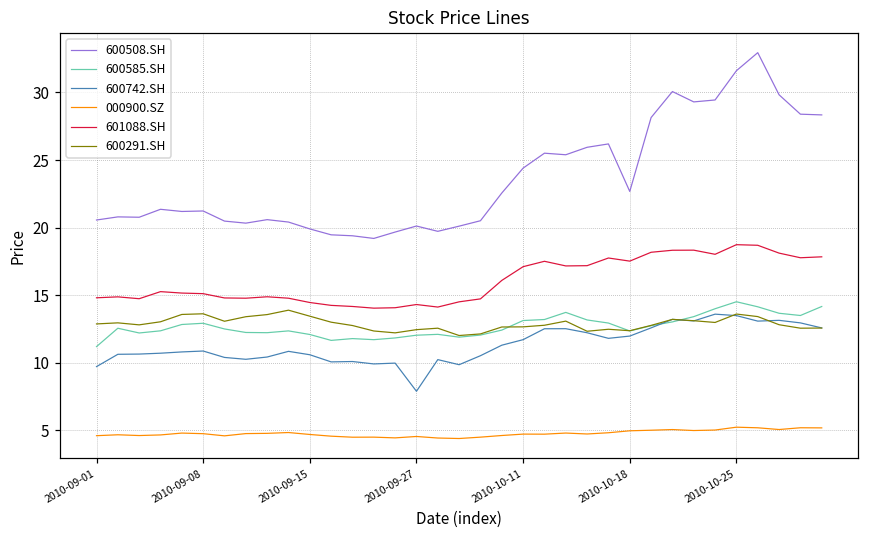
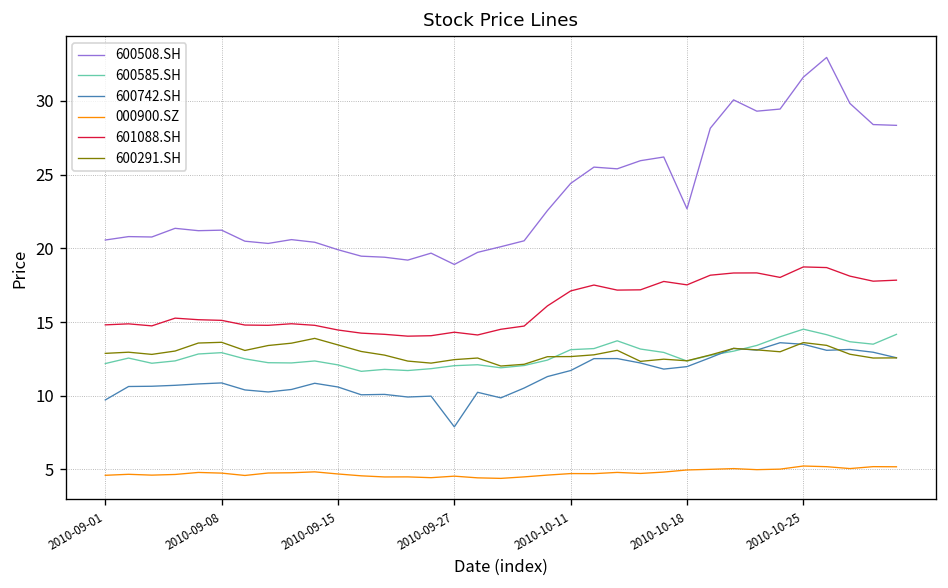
  {
    "600508.SH": {
      "2010-09-01": 20.6,
      "2010-09-08": 21.2,
      "2010-09-15": 19.9,
-     "2010-09-27": 20.1,
+     "2010-09-27": 18.9,
      "2010-10-11": 24.4,
      "2010-10-18": 22.7,
      "2010-10-25": 31.6
    },
    "600585.SH": {
-     "2010-09-01": 11.2,
+     "2010-09-01": 12.2,
      "2010-09-08": 12.9,
      "2010-09-15": 12.1,
      "2010-09-27": 12.0,
      "2010-10-11": 13.1,
      "2010-10-25": 14.5
    },
    "600742.SH": {
      "2010-09-01": 9.7,
      "2010-09-08": 10.9,
      "2010-09-15": 10.6,
      "2010-09-27": 7.9,
      "2010-10-11": 11.7,
      "2010-10-18": 12.0
    },
    "000900.SZ": {
      "2010-09-01": 4.6,
      "2010-09-08": 4.8,
      "2010-09-15": 4.7,
      "2010-09-27": 4.5,
      "2010-10-11": 4.7,
      "2010-10-18": 5.0,
      "2010-10-25": 5.2
    },
    "601088.SH": {
      "2010-09-01": 14.8,
      "2010-09-08": 15.1,
      "2010-09-15": 14.5,
      "2010-09-27": 14.3,
      "2010-10-11": 17.1,
      "2010-10-18": 17.5,
      "2010-10-25": 18.7
    },
    "600291.SH": {
      "2010-09-01": 12.9,
      "2010-09-08": 13.6,
      "2010-09-15": 13.4,
      "2010-09-27": 12.4,
      "2010-10-11": 12.7
    }
  }
